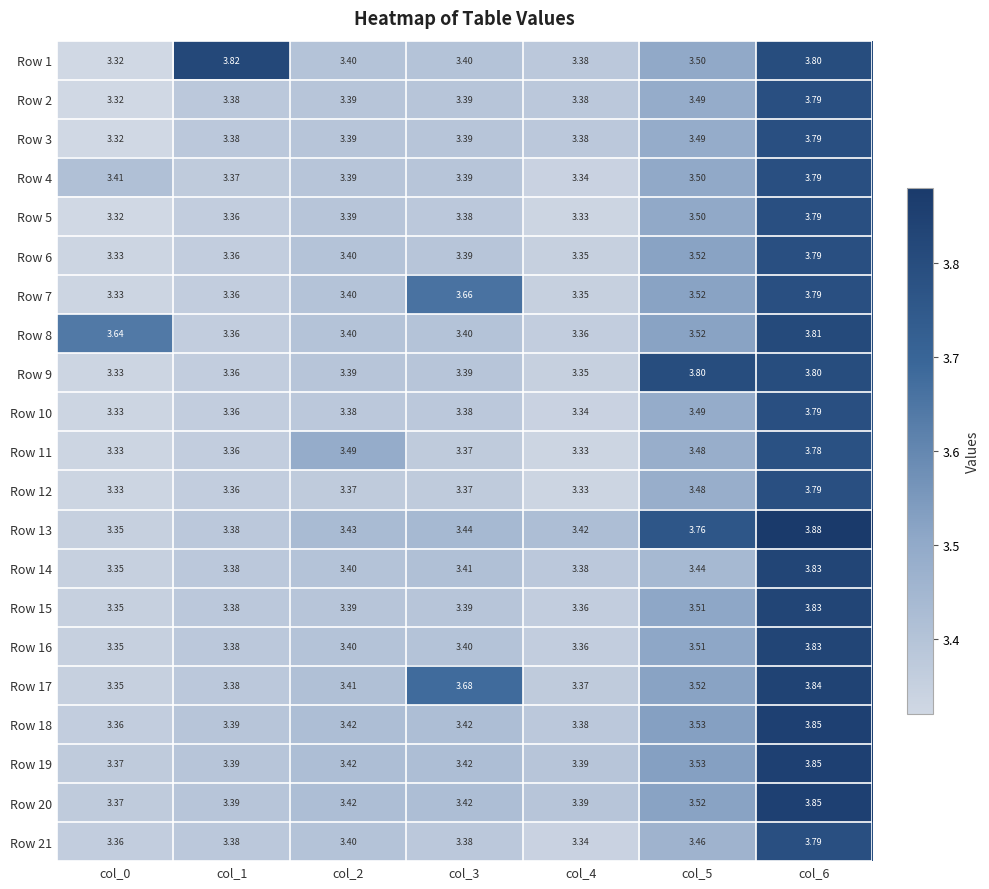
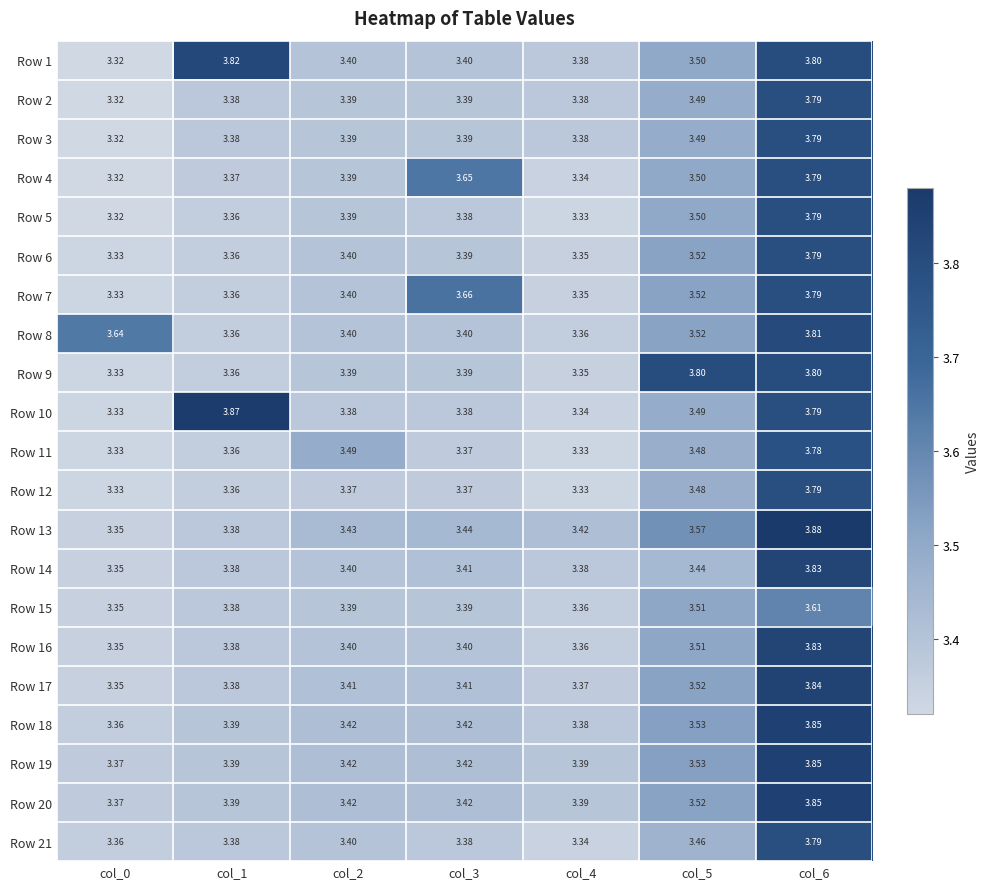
  {
    "Row 1": {
      "col_0": 3.32,
      "col_1": 3.82,
      "col_2": 3.40,
      "col_3": 3.40,
      "col_4": 3.38,
      "col_5": 3.50,
      "col_6": 3.80
    },
    "Row 2": {
      "col_0": 3.32,
      "col_1": 3.38,
      "col_2": 3.39,
      "col_3": 3.39,
      "col_4": 3.38,
      "col_5": 3.49,
      "col_6": 3.79
    },
    "Row 3": {
      "col_0": 3.32,
      "col_1": 3.38,
      "col_2": 3.39,
      "col_3": 3.39,
      "col_4": 3.38,
      "col_5": 3.49,
      "col_6": 3.79
    },
    "Row 4": {
-     "col_0": 3.41,
+     "col_0": 3.32,
      "col_1": 3.37,
      "col_2": 3.39,
-     "col_3": 3.39,
+     "col_3": 3.65,
      "col_4": 3.34,
      "col_5": 3.50,
      "col_6": 3.79
    },
    "Row 5": {
      "col_0": 3.32,
      "col_1": 3.36,
      "col_2": 3.39,
      "col_3": 3.38,
      "col_4": 3.33,
      "col_5": 3.50,
      "col_6": 3.79
    },
    "Row 6": {
      "col_0": 3.33,
      "col_1": 3.36,
      "col_2": 3.40,
      "col_3": 3.39,
      "col_4": 3.35,
      "col_5": 3.52,
      "col_6": 3.79
    },
    "Row 7": {
      "col_0": 3.33,
      "col_1": 3.36,
      "col_2": 3.40,
      "col_3": 3.66,
      "col_4": 3.35,
      "col_5": 3.52,
      "col_6": 3.79
    },
    "Row 8": {
      "col_0": 3.64,
      "col_1": 3.36,
      "col_2": 3.40,
      "col_3": 3.40,
      "col_4": 3.36,
      "col_5": 3.52,
      "col_6": 3.81
    },
    "Row 9": {
      "col_0": 3.33,
      "col_1": 3.36,
      "col_2": 3.39,
      "col_3": 3.39,
      "col_4": 3.35,
      "col_5": 3.80,
      "col_6": 3.80
    },
    "Row 10": {
      "col_0": 3.33,
-     "col_1": 3.36,
+     "col_1": 3.87,
      "col_2": 3.38,
      "col_3": 3.38,
      "col_4": 3.34,
      "col_5": 3.49,
      "col_6": 3.79
    },
    "Row 11": {
      "col_0": 3.33,
      "col_1": 3.36,
      "col_2": 3.49,
      "col_3": 3.37,
      "col_4": 3.33,
      "col_5": 3.48,
      "col_6": 3.78
    },
    "Row 12": {
      "col_0": 3.33,
      "col_1": 3.36,
      "col_2": 3.37,
      "col_3": 3.37,
      "col_4": 3.33,
      "col_5": 3.48,
      "col_6": 3.79
    },
    "Row 13": {
      "col_0": 3.35,
      "col_1": 3.38,
      "col_2": 3.43,
      "col_3": 3.44,
      "col_4": 3.42,
-     "col_5": 3.76,
+     "col_5": 3.57,
      "col_6": 3.88
    },
    "Row 14": {
      "col_0": 3.35,
      "col_1": 3.38,
      "col_2": 3.40,
      "col_3": 3.41,
      "col_4": 3.38,
      "col_5": 3.44,
      "col_6": 3.83
    },
    "Row 15": {
      "col_0": 3.35,
      "col_1": 3.38,
      "col_2": 3.39,
      "col_3": 3.39,
      "col_4": 3.36,
      "col_5": 3.51,
-     "col_6": 3.83
+     "col_6": 3.61
    },
    "Row 16": {
      "col_0": 3.35,
      "col_1": 3.38,
      "col_2": 3.40,
      "col_3": 3.40,
      "col_4": 3.36,
      "col_5": 3.51,
      "col_6": 3.83
    },
    "Row 17": {
      "col_0": 3.35,
      "col_1": 3.38,
      "col_2": 3.41,
-     "col_3": 3.68,
+     "col_3": 3.41,
      "col_4": 3.37,
      "col_5": 3.52,
      "col_6": 3.84
    },
    "Row 18": {
      "col_0": 3.36,
      "col_1": 3.39,
      "col_2": 3.42,
      "col_3": 3.42,
      "col_4": 3.38,
      "col_5": 3.53,
      "col_6": 3.85
    },
    "Row 19": {
      "col_0": 3.37,
      "col_1": 3.39,
      "col_2": 3.42,
      "col_3": 3.42,
      "col_4": 3.39,
      "col_5": 3.53,
      "col_6": 3.85
    },
    "Row 20": {
      "col_0": 3.37,
      "col_1": 3.39,
      "col_2": 3.42,
      "col_3": 3.42,
      "col_4": 3.39,
      "col_5": 3.52,
      "col_6": 3.85
    },
    "Row 21": {
      "col_0": 3.36,
      "col_1": 3.38,
      "col_2": 3.40,
      "col_3": 3.38,
      "col_4": 3.34,
      "col_5": 3.46,
      "col_6": 3.79
    }
  }
